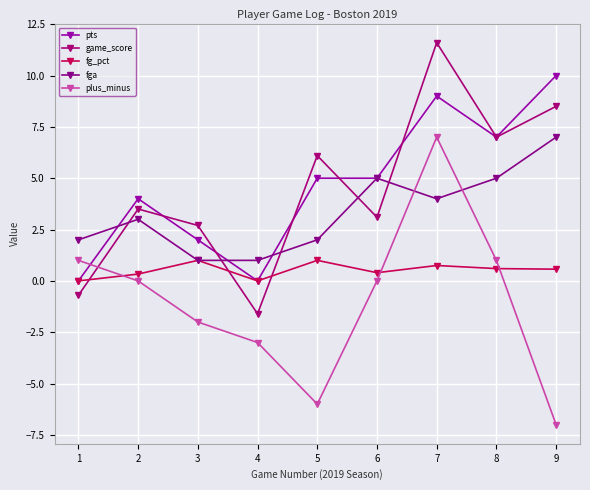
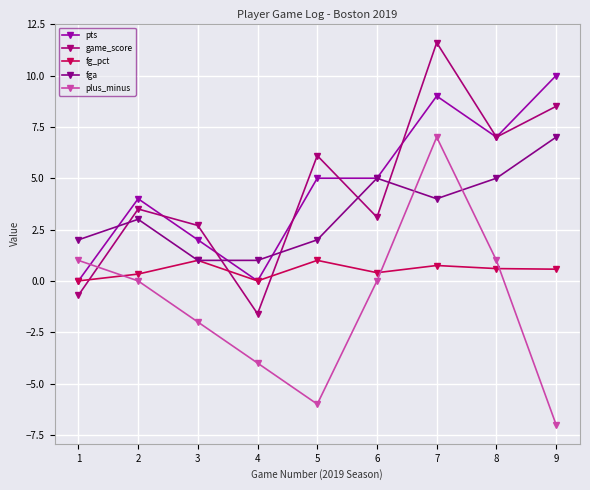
  {
    "plus_minus": {
      "1": 1,
      "2": 0,
      "3": -2,
-     "4": -3,
+     "4": -4,
      "5": -6,
      "6": 0,
      "7": 7,
      "8": 1,
      "9": -7
    }
  }
